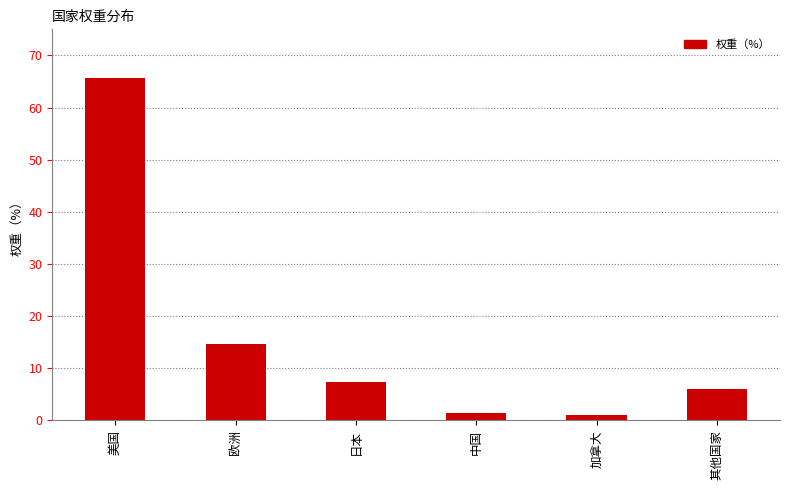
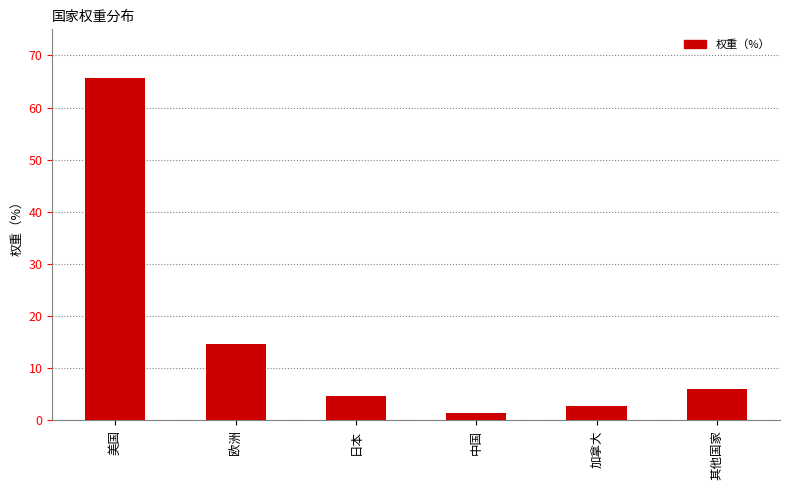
  {
    "美国": 66,
    "欧洲": 15,
-   "日本": 7,
+   "日本": 5,
    "中国": 1,
-   "加拿大": 1,
+   "加拿大": 3,
    "其他国家": 6
  }
